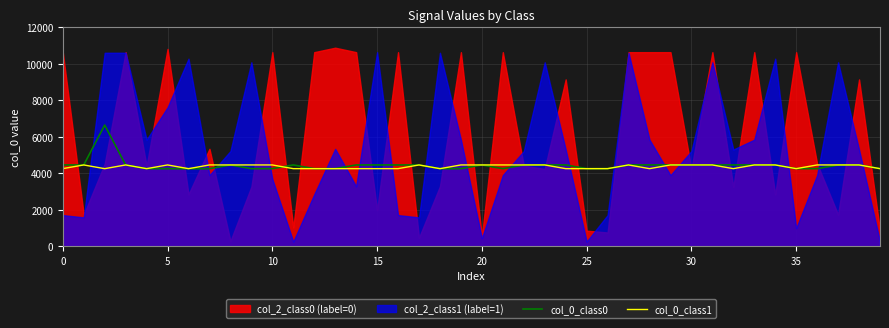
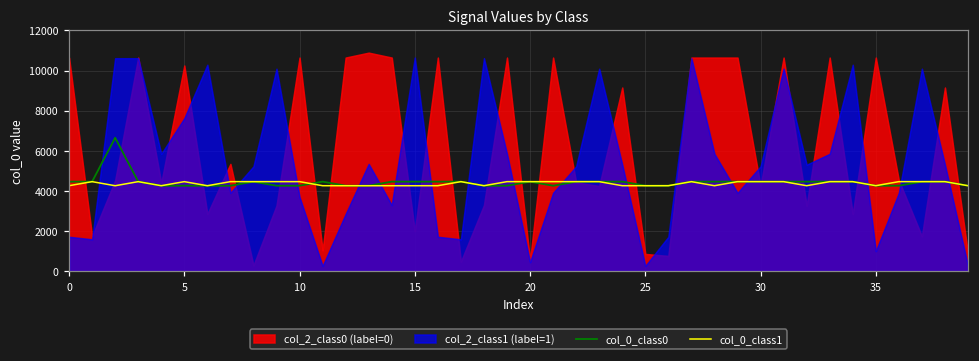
  {
    "col_0_class0": {
      "0": 4500,
      "5": 4300,
      "10": 4300,
      "15": 4500
    },
    "col_2_class0 (label=0)": {
      "0": 10600,
-     "5": 10800,
+     "5": 10300,
      "10": 10600,
      "15": 2000,
      "25": 900,
      "30": 4200,
      "35": 10600
    },
    "col_0_class1": {
      "0": 4300,
      "5": 4500,
      "10": 4500,
      "15": 4300
    },
    "col_2_class1 (label=1)": {
      "0": 1700,
      "5": 7600,
      "10": 3700,
      "15": 10600,
      "25": 300,
      "30": 5200,
      "35": 1000
    }
  }
